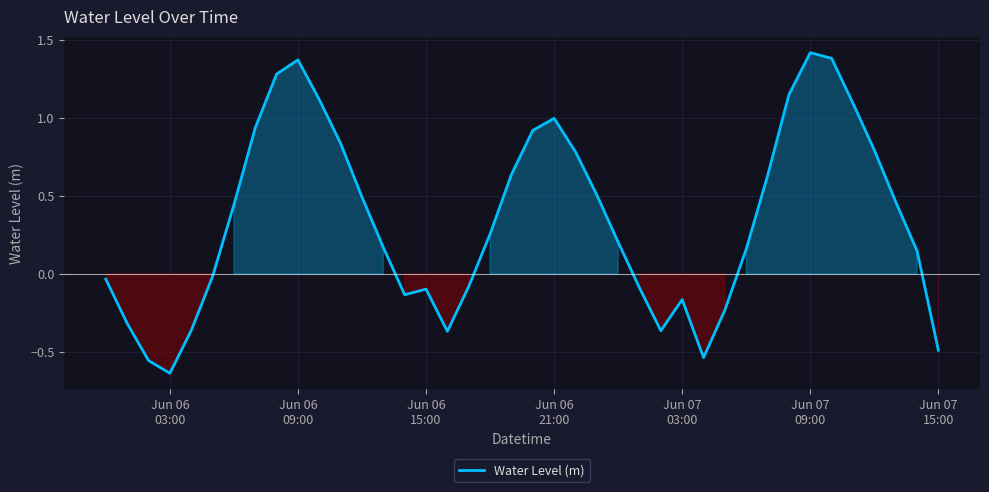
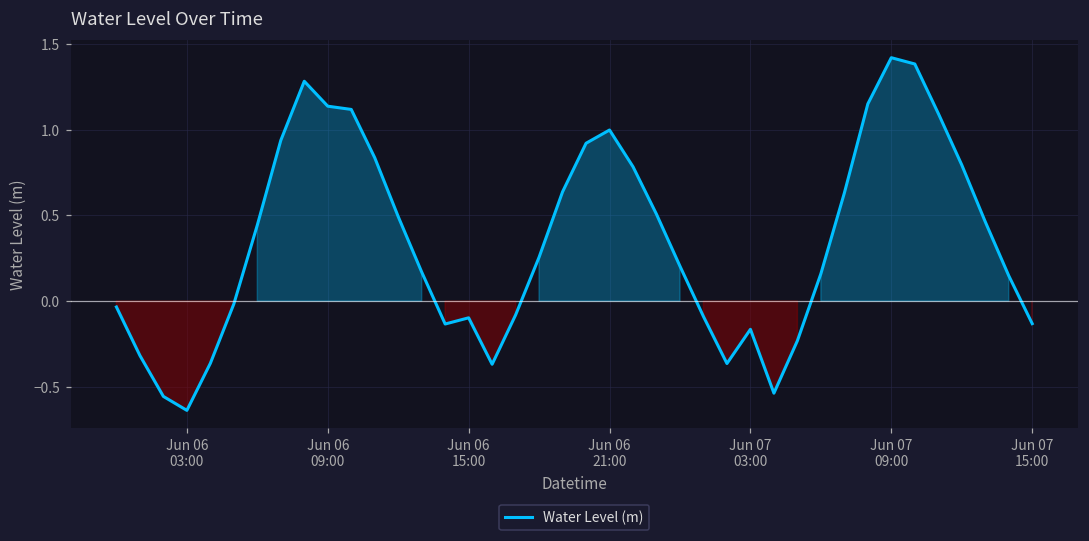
  {
    "Jun 06 03:00": -0.64,
-   "Jun 06 09:00": 1.37,
+   "Jun 06 09:00": 1.14,
    "Jun 06 15:00": -0.10,
    "Jun 06 21:00": 1.00,
    "Jun 07 03:00": -0.16,
    "Jun 07 09:00": 1.42,
-   "Jun 07 15:00": -0.49
+   "Jun 07 15:00": -0.13
  }
